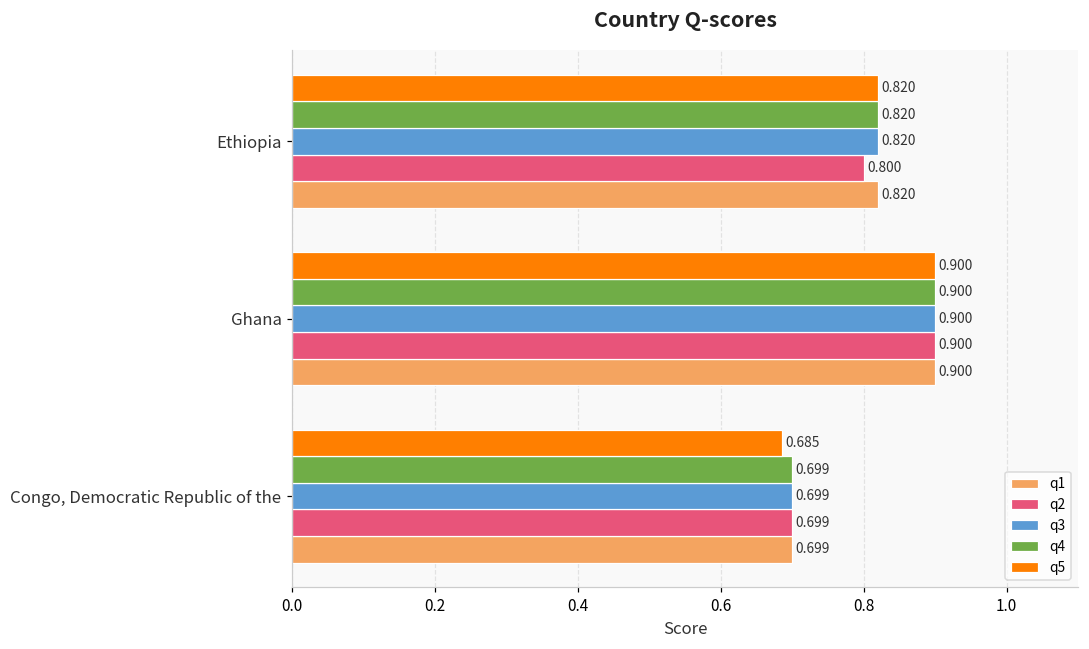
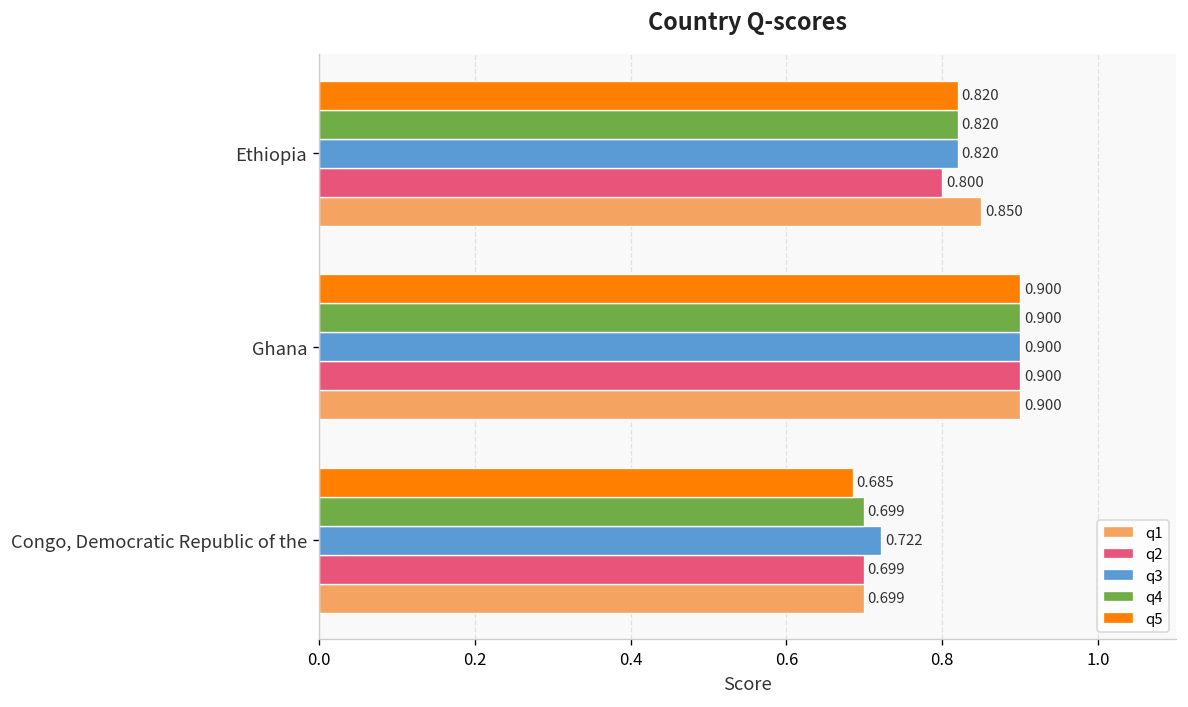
  {
    "q1": {
-     "Ethiopia": 0.820,
+     "Ethiopia": 0.850,
      "Ghana": 0.900,
      "Congo, Democratic Republic of the": 0.699
    },
    "q2": {
      "Ethiopia": 0.800,
      "Ghana": 0.900,
      "Congo, Democratic Republic of the": 0.699
    },
    "q3": {
      "Ethiopia": 0.820,
      "Ghana": 0.900,
-     "Congo, Democratic Republic of the": 0.699
+     "Congo, Democratic Republic of the": 0.722
    },
    "q4": {
      "Ethiopia": 0.820,
      "Ghana": 0.900,
      "Congo, Democratic Republic of the": 0.699
    },
    "q5": {
      "Ethiopia": 0.820,
      "Ghana": 0.900,
      "Congo, Democratic Republic of the": 0.685
    }
  }
